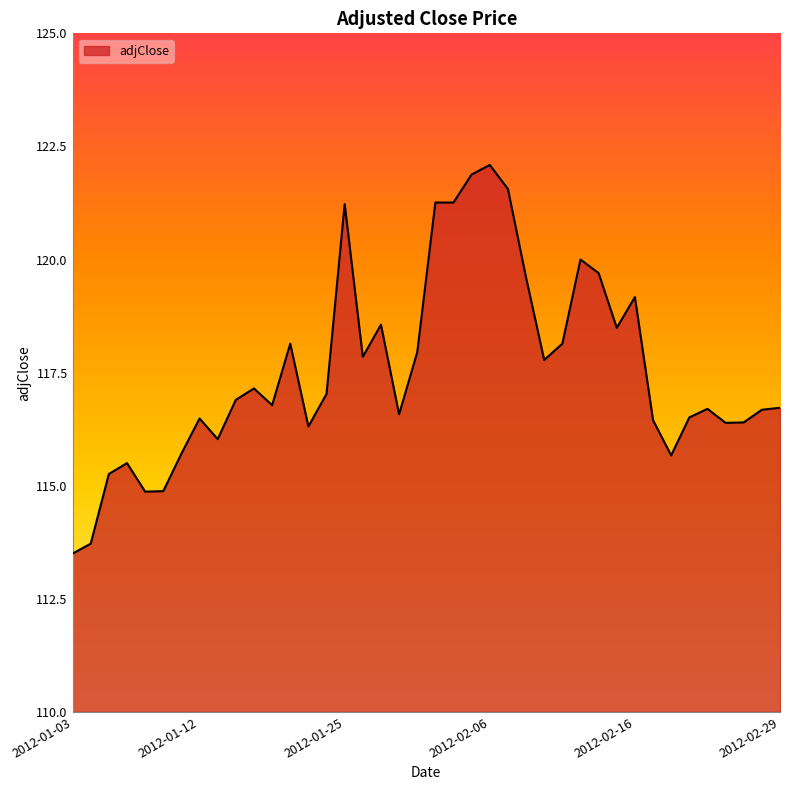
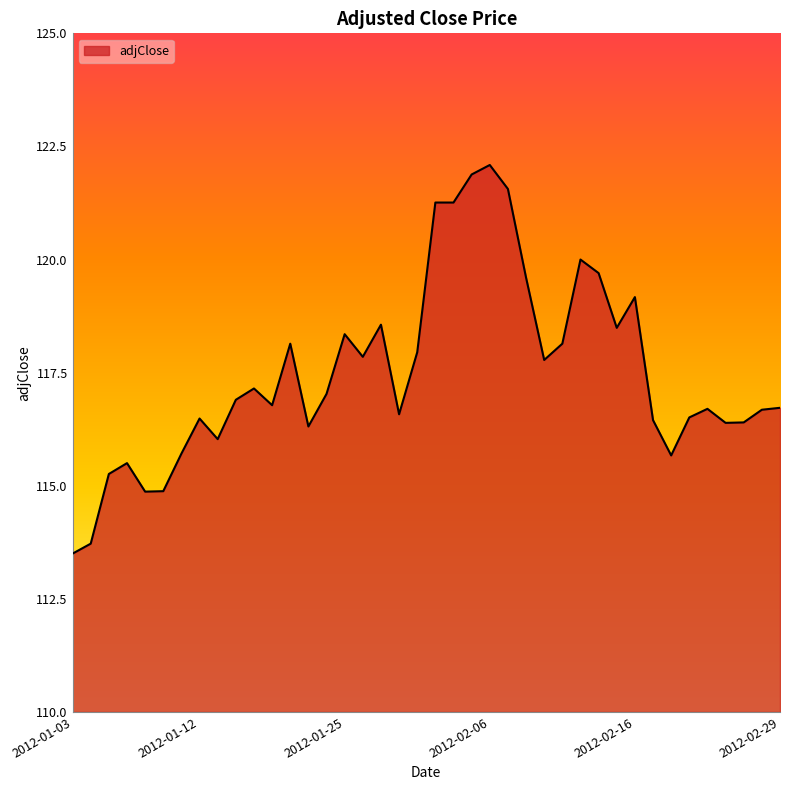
  {
    "2012-01-03": 113.5,
    "2012-01-12": 116.5,
-   "2012-01-25": 121.2,
+   "2012-01-25": 118.3,
    "2012-02-06": 122.1,
    "2012-02-16": 119.2,
    "2012-02-29": 116.7
  }
